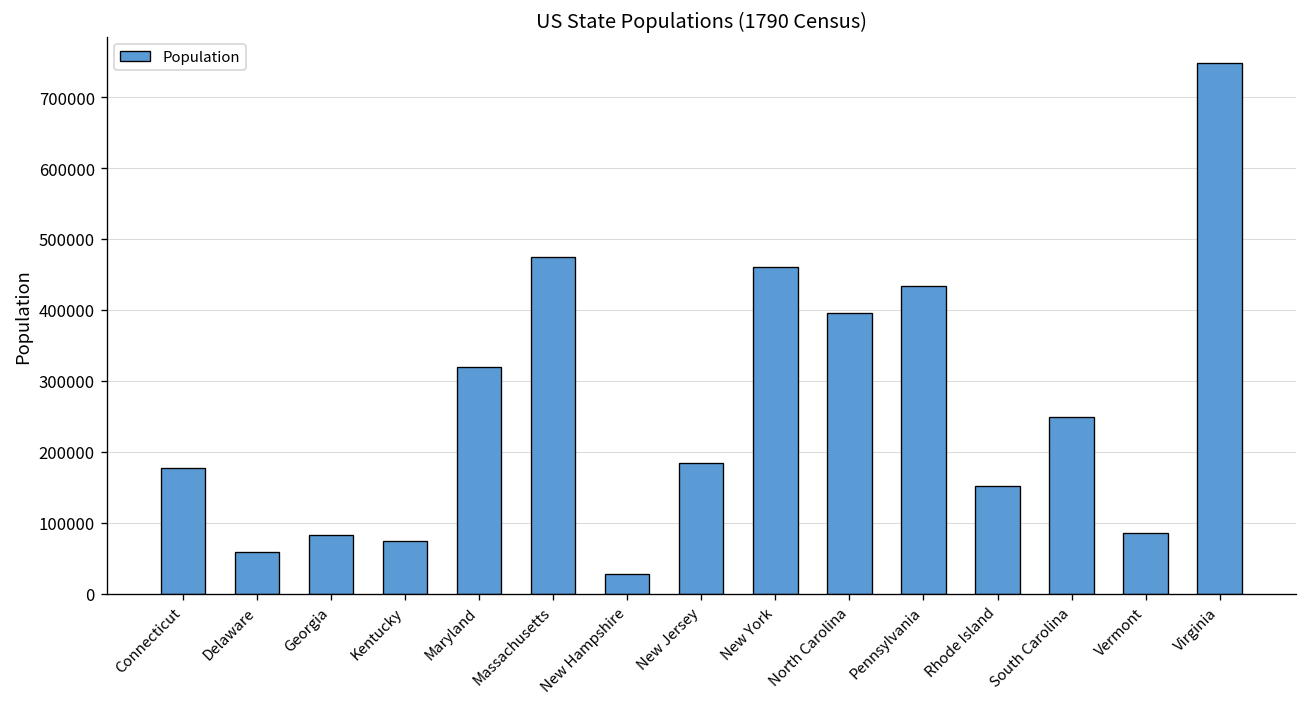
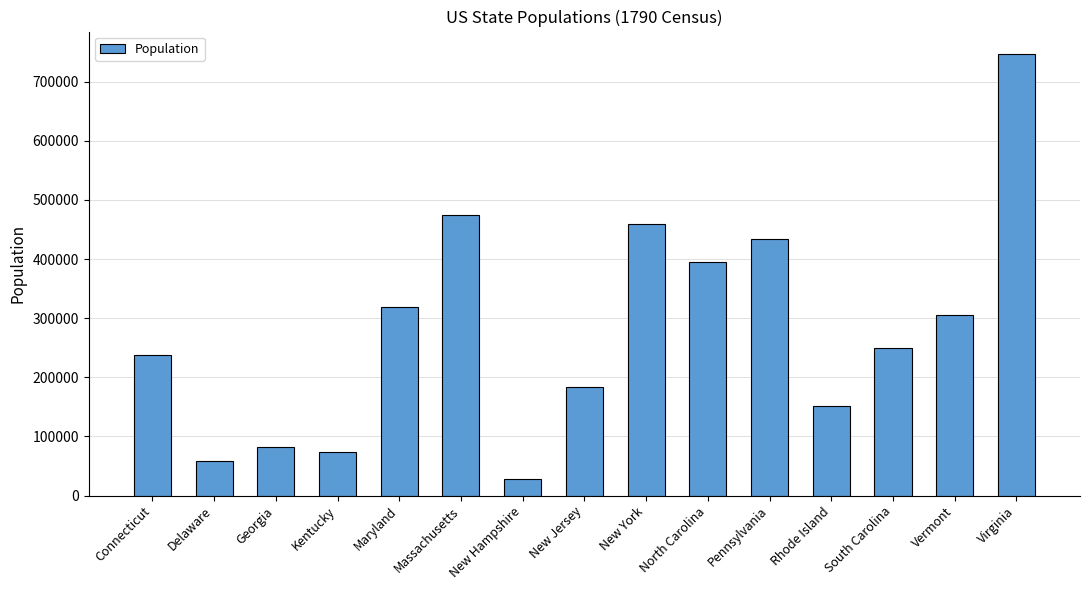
  {
-   "Connecticut": 180000,
+   "Connecticut": 240000,
    "Delaware": 60000,
    "Georgia": 80000,
    "Kentucky": 70000,
    "Maryland": 320000,
    "Massachusetts": 480000,
    "New Hampshire": 30000,
    "New Jersey": 180000,
    "New York": 460000,
    "North Carolina": 400000,
    "Pennsylvania": 430000,
    "Rhode Island": 150000,
    "South Carolina": 250000,
-   "Vermont": 90000,
+   "Vermont": 310000,
    "Virginia": 750000
  }
